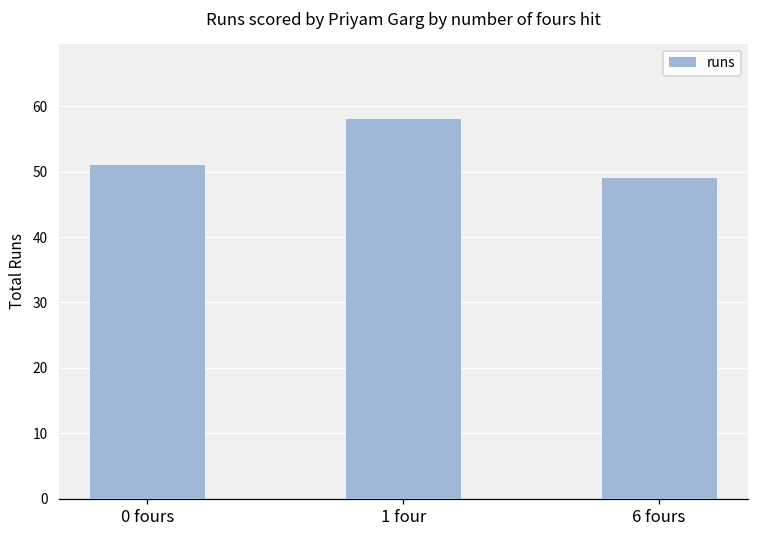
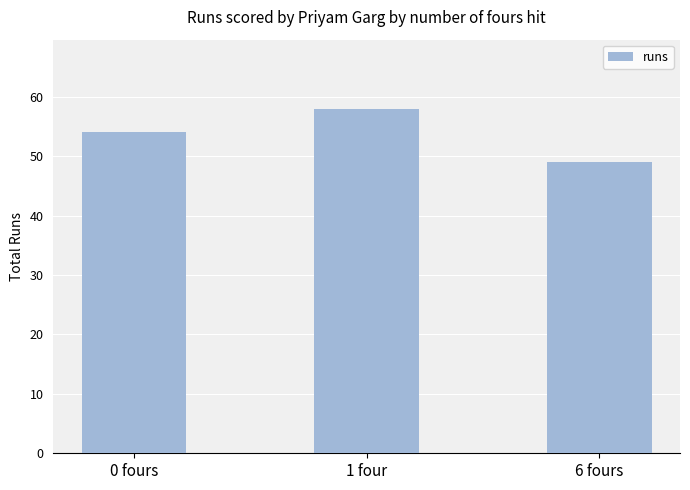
  {
-   "0 fours": 51,
+   "0 fours": 54,
    "1 four": 58,
    "6 fours": 49
  }
